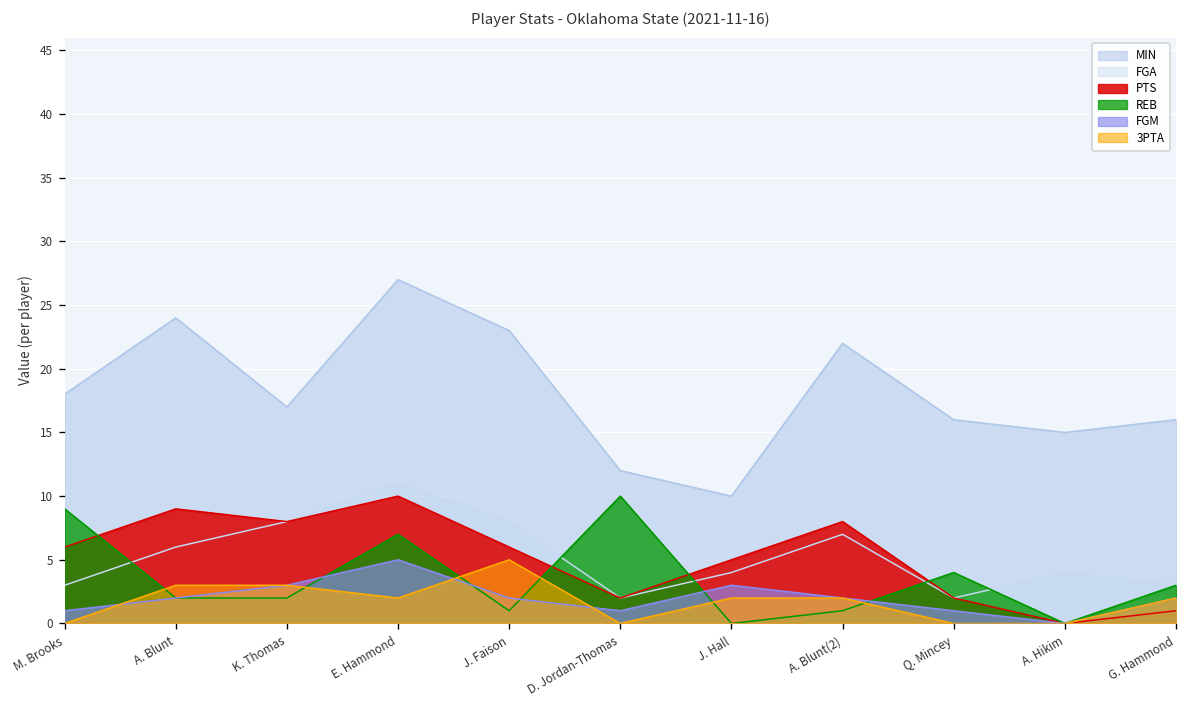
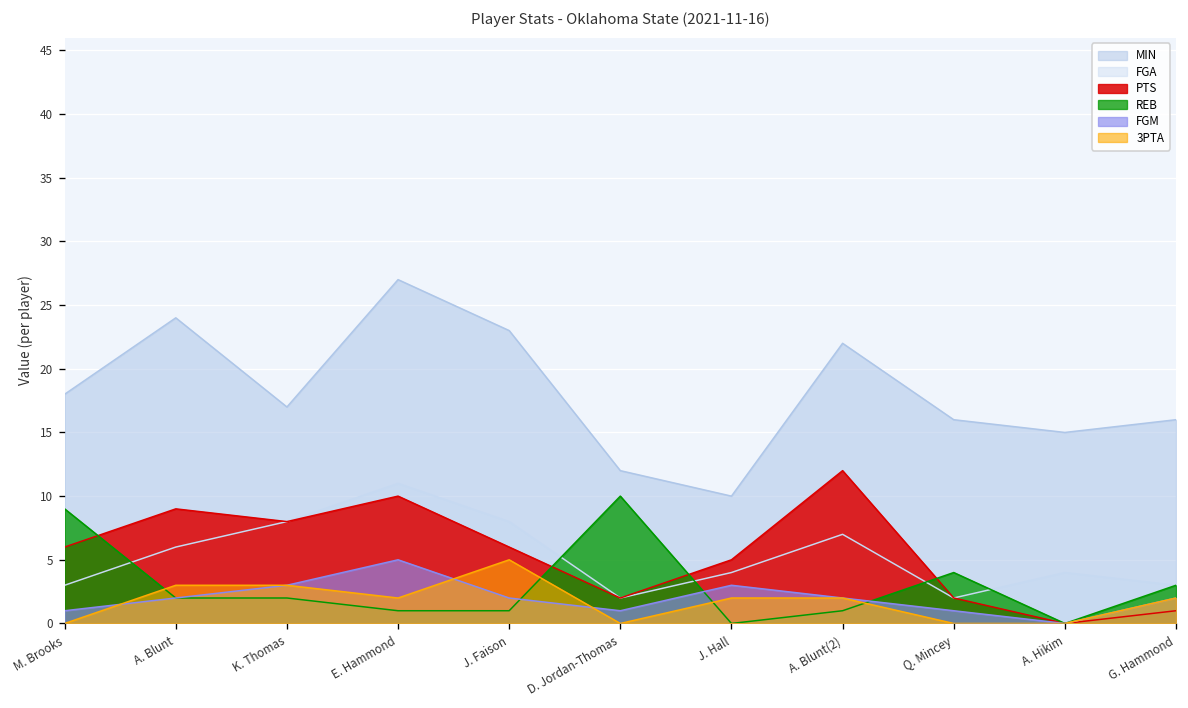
  {
    "PTS": {
      "M. Brooks": 6,
      "A. Blunt": 9,
      "E. Hammond": 10,
      "J. Faison": 6,
      "J. Hall": 5,
-     "A. Blunt(2)": 8,
+     "A. Blunt(2)": 12,
      "G. Hammond": 1
    },
    "REB": {
      "M. Brooks": 9,
      "K. Thomas": 2,
-     "E. Hammond": 7,
+     "E. Hammond": 1,
      "J. Faison": 1,
      "D. Jordan-Thomas": 10,
      "J. Hall": 0,
      "A. Blunt(2)": 1,
      "Q. Mincey": 4
    },
    "FGM": {
      "M. Brooks": 1,
      "E. Hammond": 5,
      "J. Faison": 2,
      "D. Jordan-Thomas": 1,
      "J. Hall": 3,
      "Q. Mincey": 1
    },
    "3PTA": {
      "M. Brooks": 0,
      "A. Blunt": 3,
      "E. Hammond": 2,
      "J. Faison": 5,
      "D. Jordan-Thomas": 0,
      "J. Hall": 2,
      "Q. Mincey": 0
    }
  }
